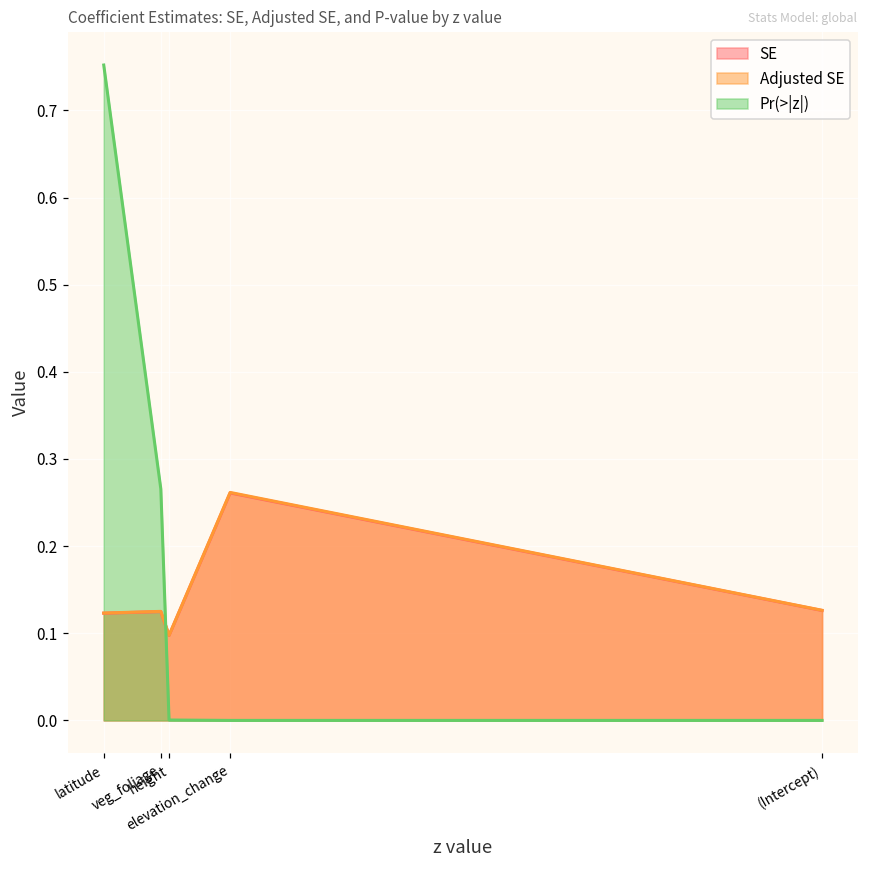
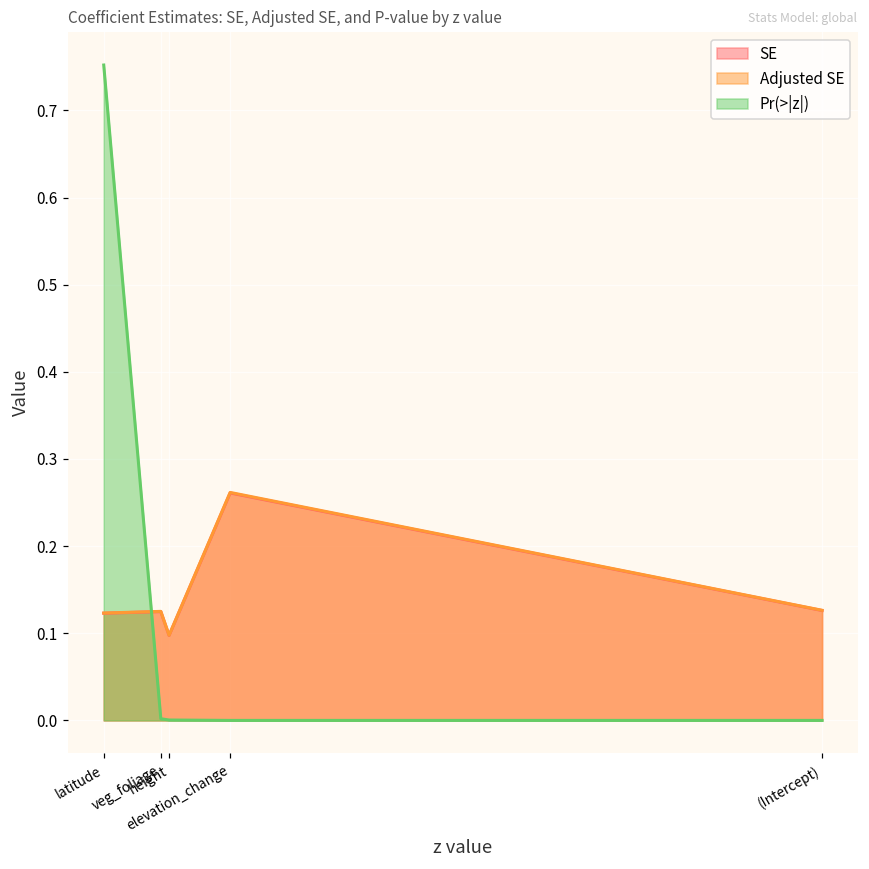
  {
    "Pr(>|z|)": {
      "latitude": 0.75,
-     "veg_foliage": 0.27,
+     "veg_foliage": 0.00,
      "height": 0.00,
      "elevation_change": 0.00,
      "(Intercept)": 0.00
    }
  }
